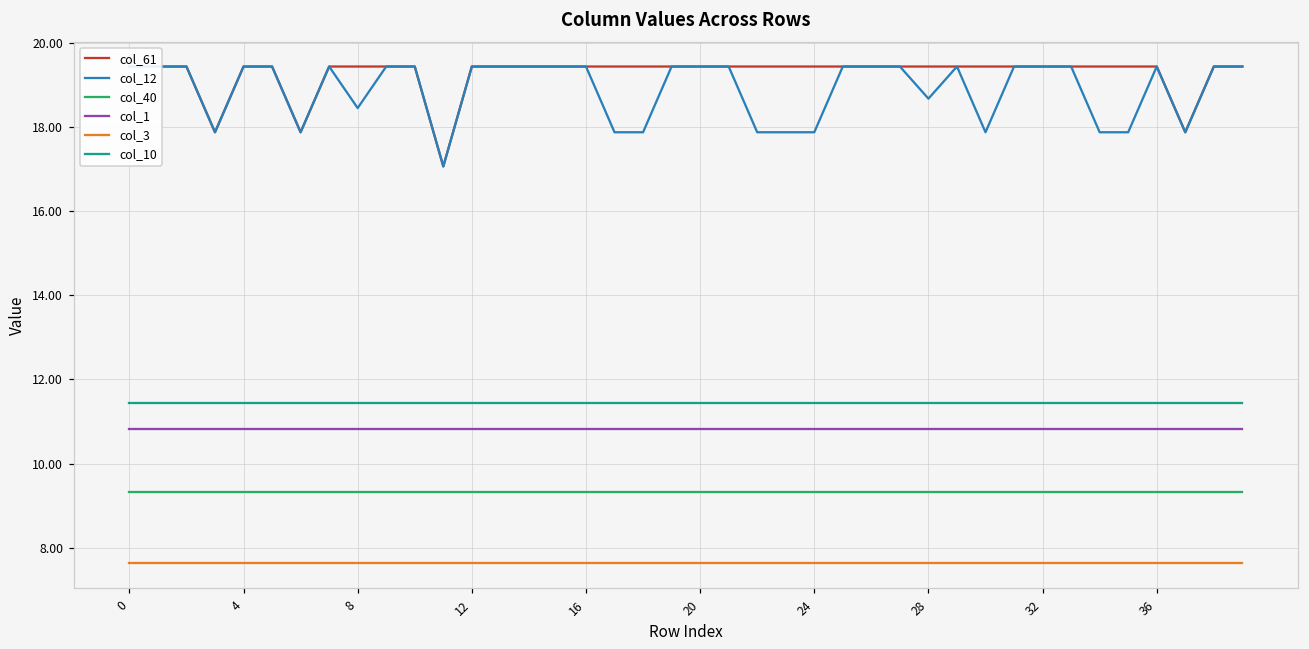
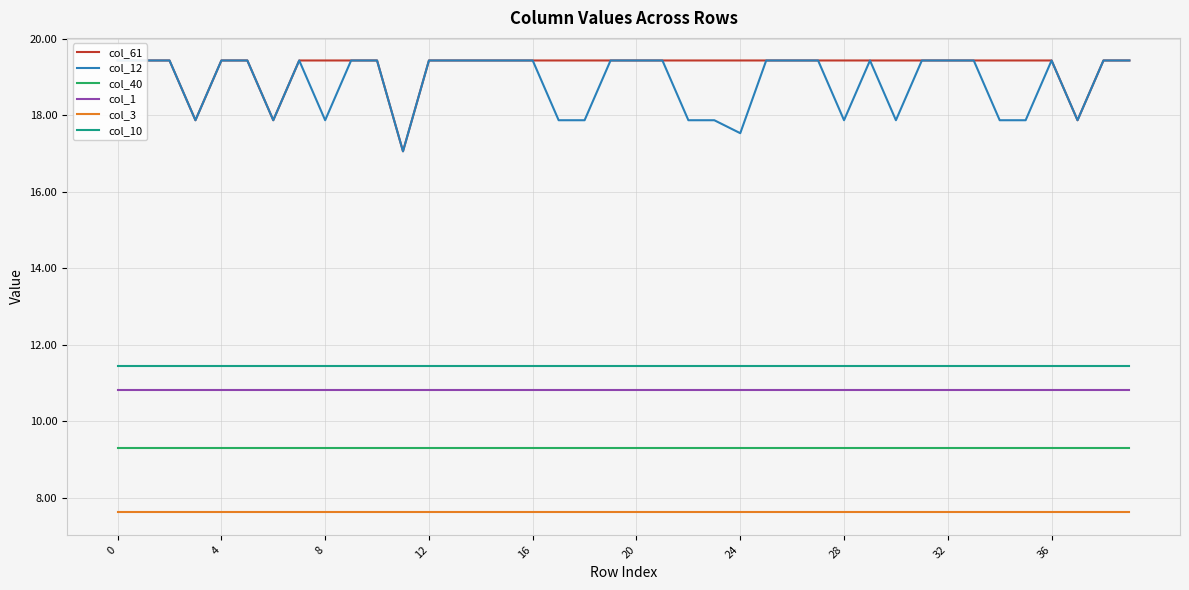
  {
    "col_61": {
      "8": 19.4,
      "24": 19.4,
      "28": 19.4
    },
    "col_12": {
-     "8": 18.5,
-     "24": 17.9,
-     "28": 18.7
+     "8": 17.9,
+     "24": 17.5,
+     "28": 17.9
    },
    "col_1": {
      "0": 10.8,
      "4": 10.8,
      "8": 10.8,
      "12": 10.8,
      "16": 10.8,
      "20": 10.8,
      "24": 10.8,
      "28": 10.8,
      "32": 10.8,
      "36": 10.8
    },
    "col_3": {
      "0": 7.6,
      "4": 7.6,
      "8": 7.6,
      "12": 7.6,
      "16": 7.6,
      "20": 7.6,
      "24": 7.6,
      "28": 7.6,
      "32": 7.6,
      "36": 7.6
    }
  }
